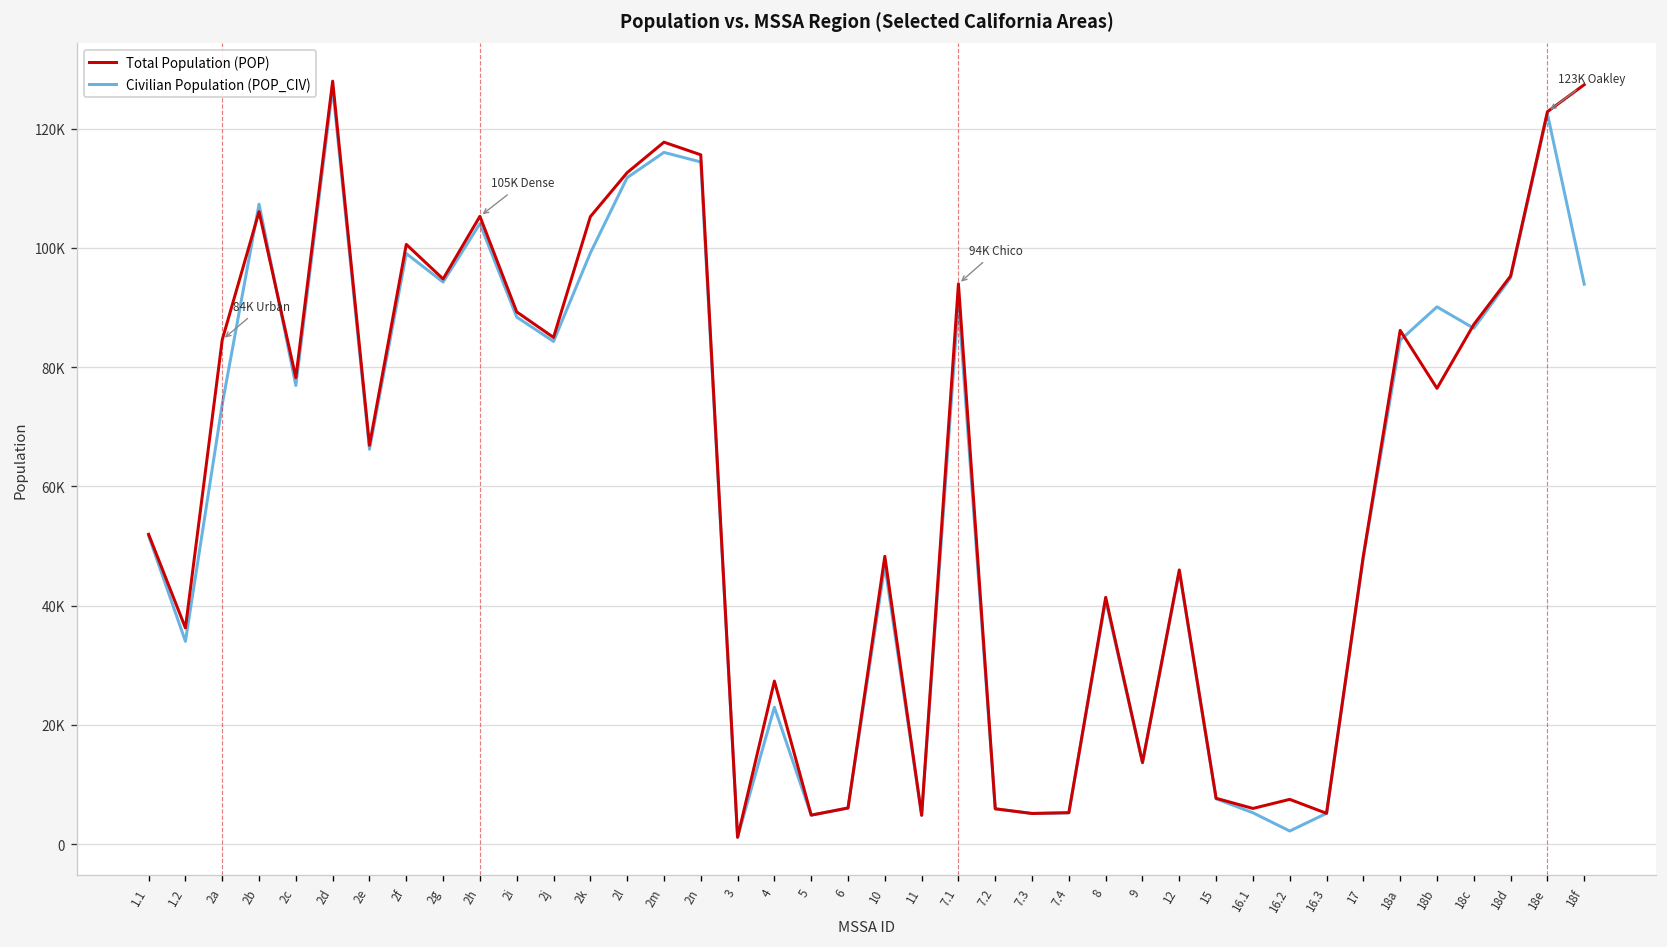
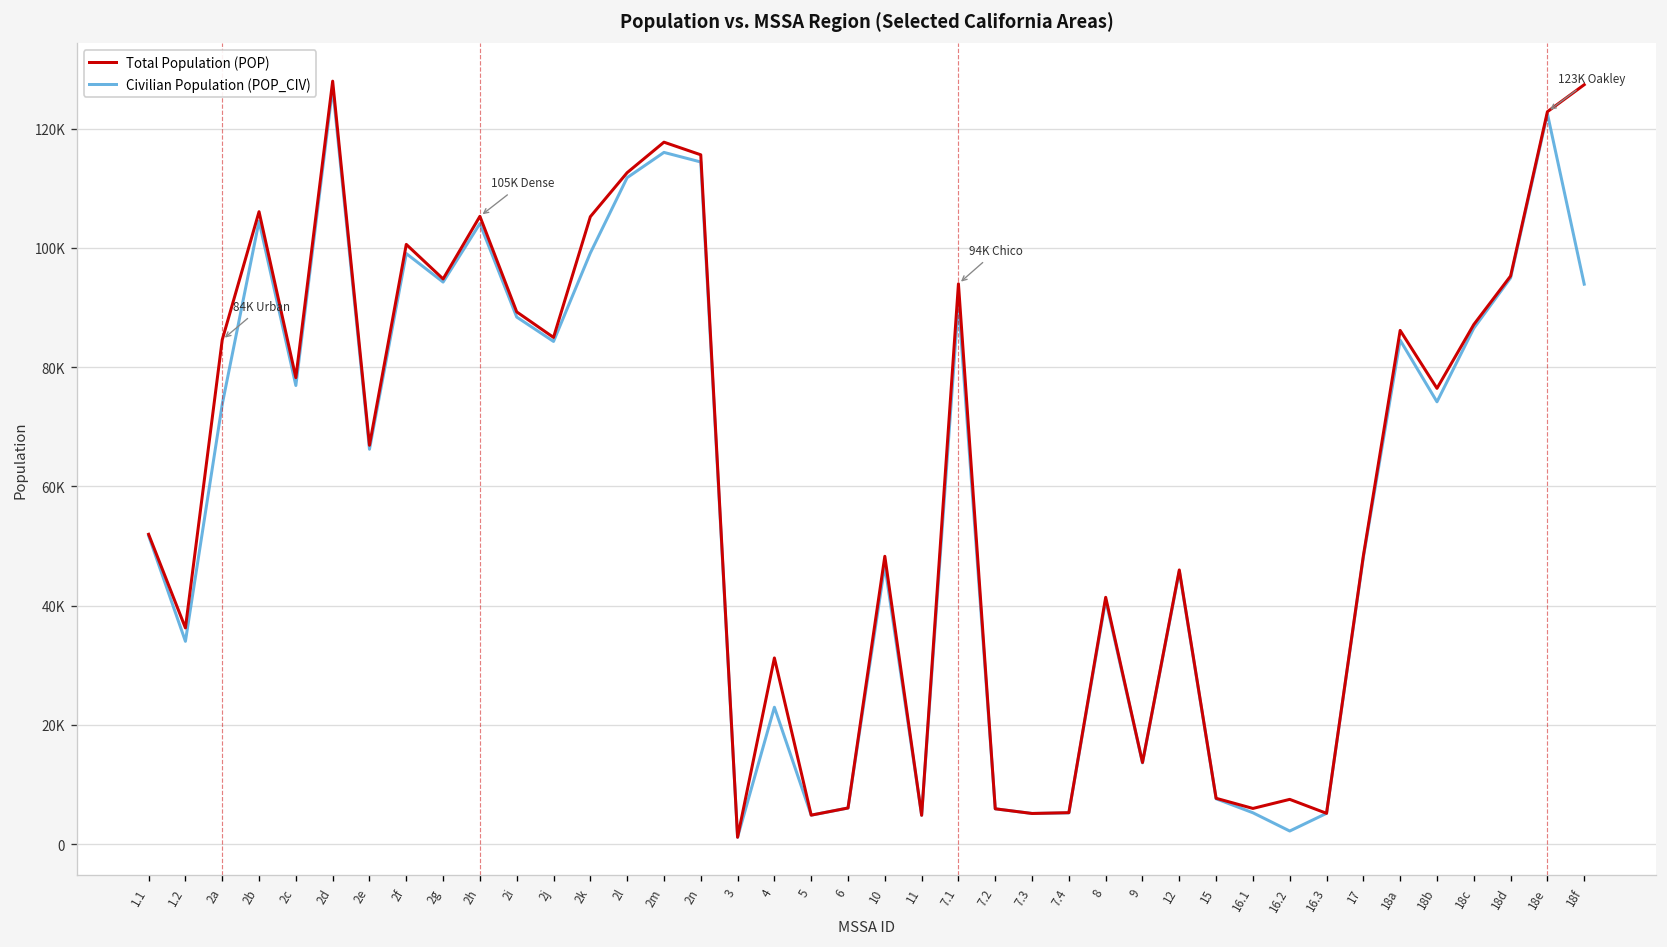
  {
    "Total Population (POP)": {
      "1.2": 36000,
      "2b": 106000,
      "2c": 78000,
      "2d": 128000,
      "2e": 67000,
      "2f": 101000,
      "2g": 95000,
      "2i": 89000,
      "2j": 85000,
      "2k": 105000,
      "2l": 113000,
      "2m": 118000,
      "2n": 116000,
-     "4": 27000,
+     "4": 31000,
      "10": 48000,
      "16.1": 6000,
      "16.2": 8000,
      "18a": 86000,
      "18b": 76000,
      "18c": 87000
    },
    "Civilian Population (POP_CIV)": {
      "1.2": 34000,
      "2a": 74000,
-     "2b": 107000,
+     "2b": 104000,
      "2c": 77000,
      "2d": 127000,
      "2e": 66000,
      "2f": 99000,
      "2g": 94000,
      "2h": 104000,
      "2i": 88000,
      "2j": 84000,
      "2k": 99000,
      "2l": 112000,
      "2m": 116000,
      "2n": 114000,
      "4": 23000,
      "10": 47000,
      "7.1": 91000,
      "16.1": 5000,
      "16.2": 2000,
      "18a": 85000,
-     "18b": 90000,
+     "18b": 74000,
      "18c": 87000,
      "18f": 94000
    }
  }
